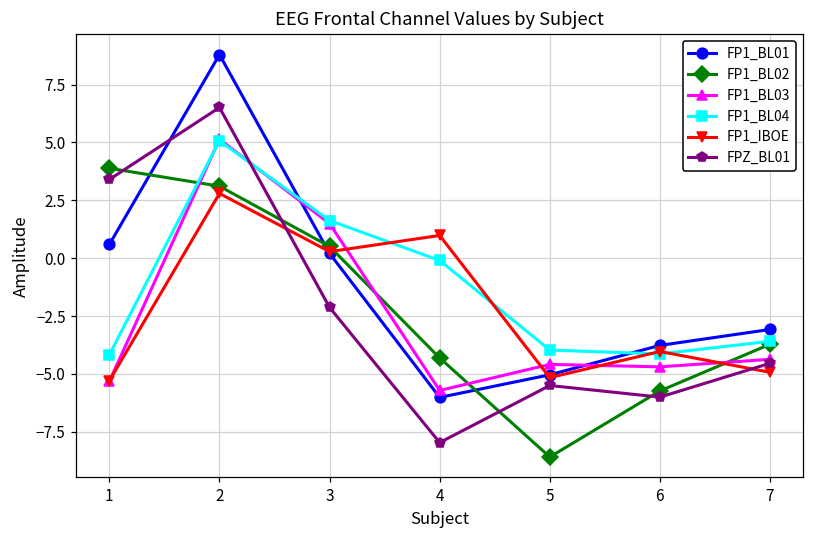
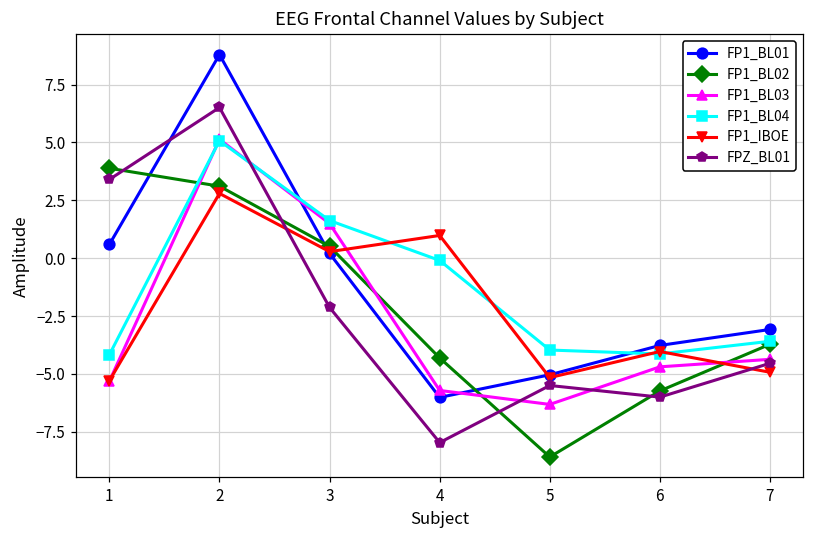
  {
    "FP1_BL01": {
      "1": 0.6,
      "2": 8.8,
      "4": -6.0,
      "5": -5.0,
      "6": -3.8,
      "7": -3.1
    },
    "FP1_BL02": {
      "1": 3.9,
      "2": 3.1,
      "3": 0.5,
      "4": -4.3,
      "5": -8.6,
      "6": -5.7,
      "7": -3.7
    },
    "FP1_BL03": {
      "3": 1.5,
      "4": -5.7,
-     "5": -4.6,
+     "5": -6.3,
      "6": -4.7,
      "7": -4.4
    },
    "FP1_BL04": {
      "1": -4.2,
      "3": 1.6,
      "4": -0.1,
      "5": -4.0,
      "7": -3.6
    },
    "FP1_IBOE": {
      "2": 2.8,
      "4": 1.0,
      "5": -5.2,
      "7": -4.9
    },
    "FPZ_BL01": {
      "1": 3.4,
      "2": 6.5,
      "3": -2.1,
      "4": -8.0,
      "5": -5.5,
      "6": -6.0,
      "7": -4.5
    }
  }
